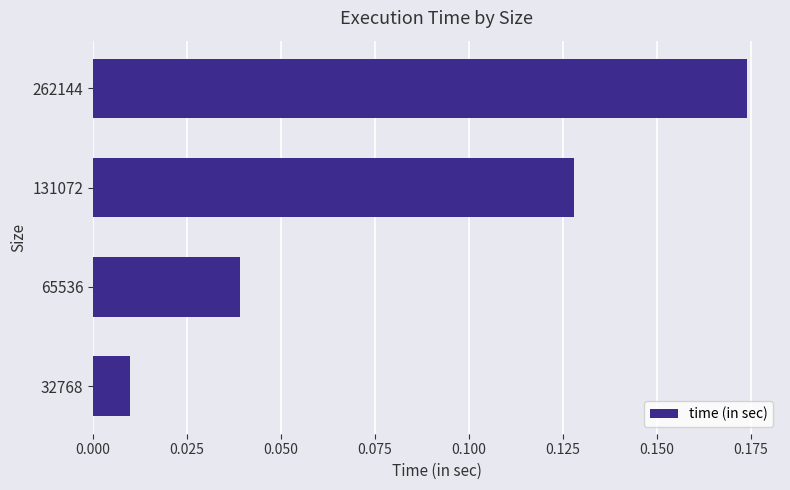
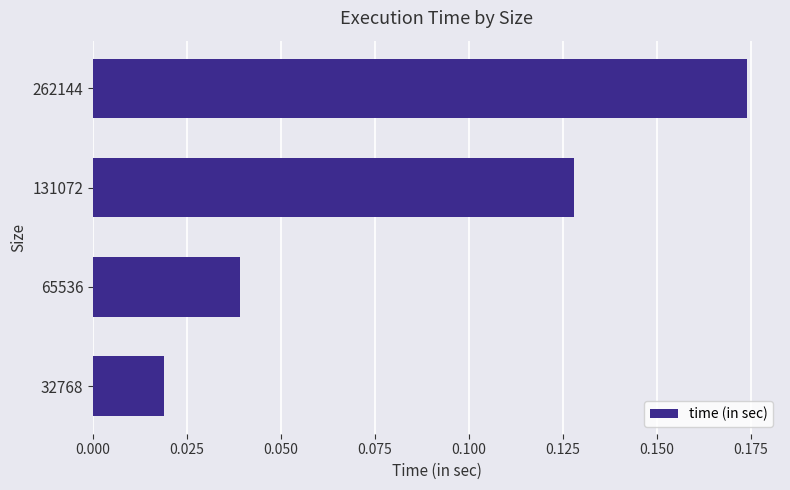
  {
    "262144": 0.174,
    "131072": 0.128,
    "65536": 0.039,
-   "32768": 0.010
+   "32768": 0.019
  }
